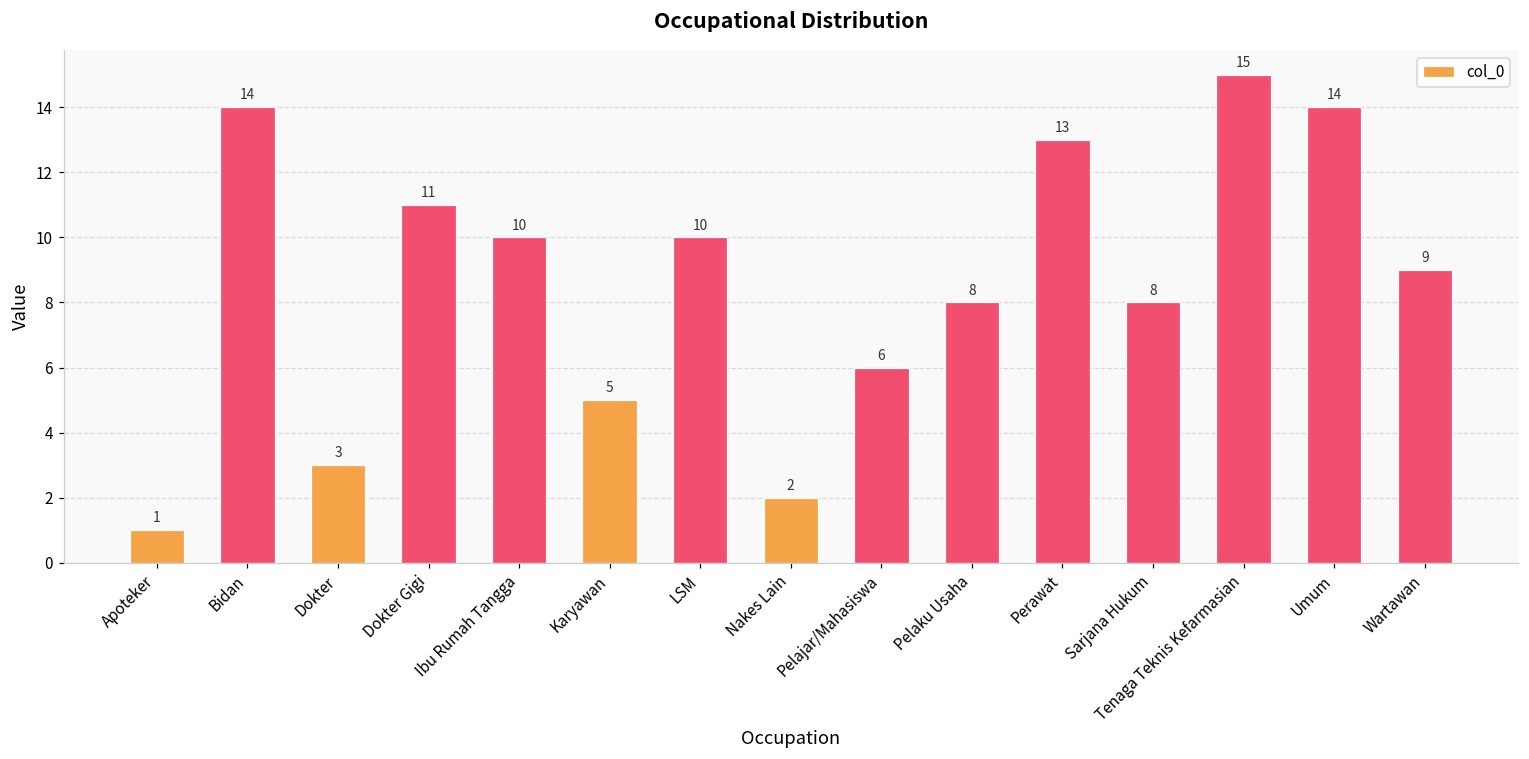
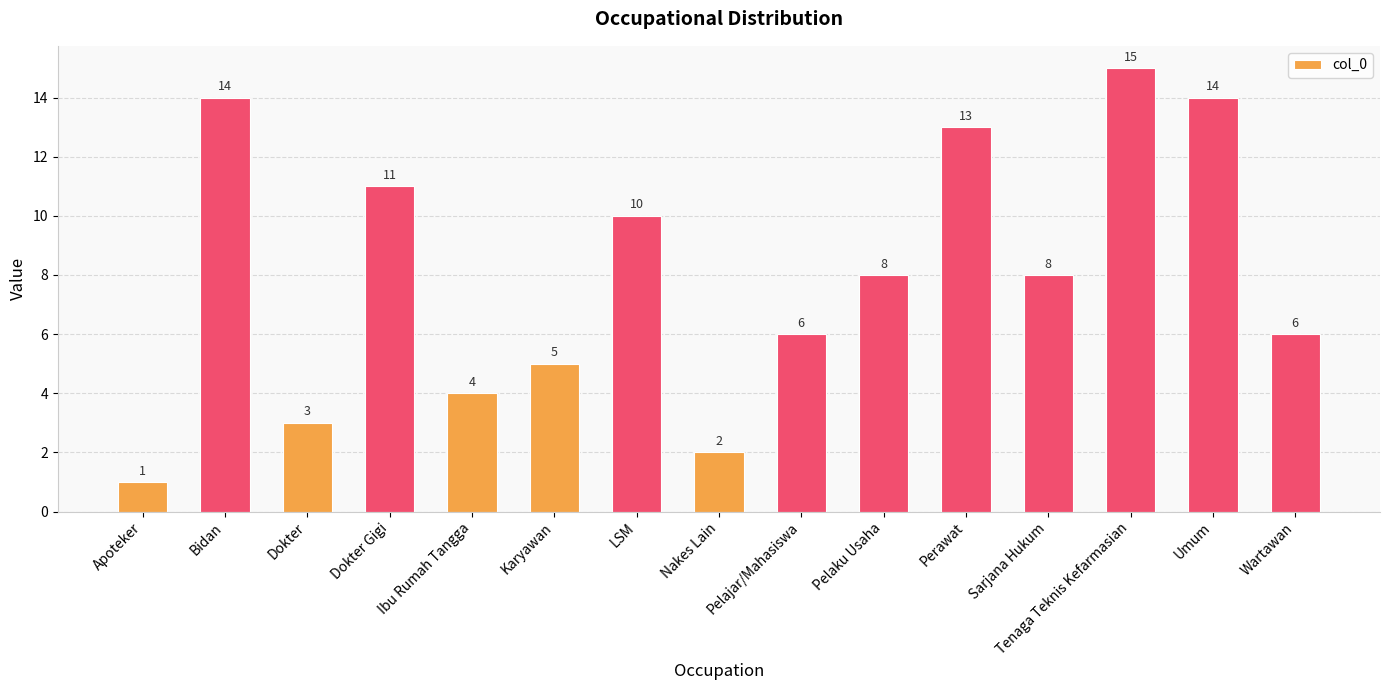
  {
    "Apoteker": 1,
    "Bidan": 14,
    "Dokter": 3,
    "Dokter Gigi": 11,
-   "Ibu Rumah Tangga": 10,
+   "Ibu Rumah Tangga": 4,
    "Karyawan": 5,
    "LSM": 10,
    "Nakes Lain": 2,
    "Pelajar/Mahasiswa": 6,
    "Pelaku Usaha": 8,
    "Perawat": 13,
    "Sarjana Hukum": 8,
    "Tenaga Teknis Kefarmasian": 15,
    "Umum": 14,
-   "Wartawan": 9
+   "Wartawan": 6
  }
